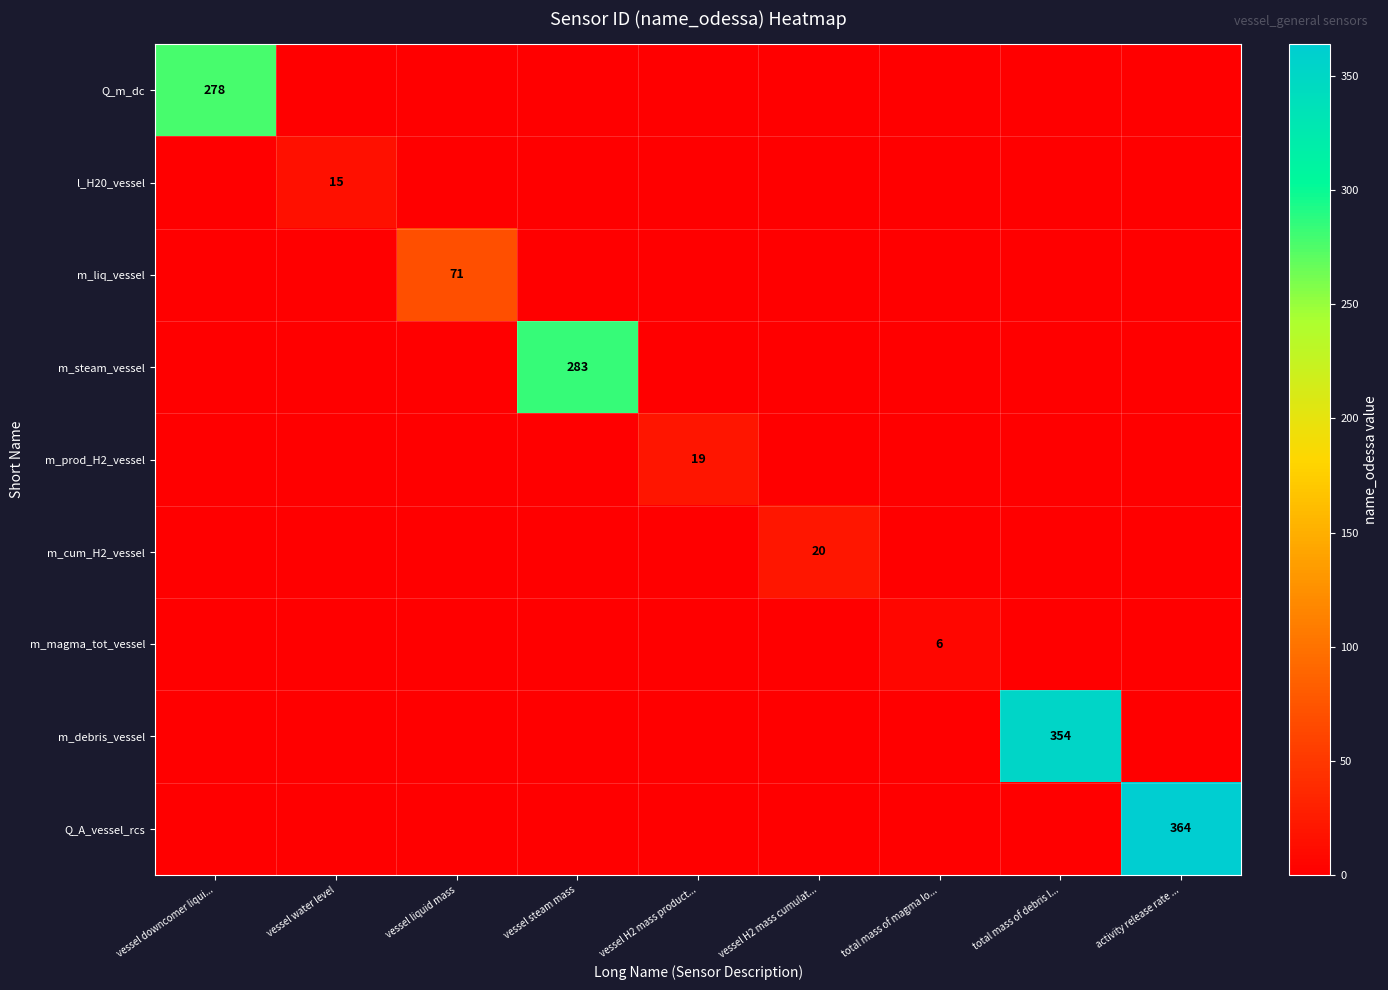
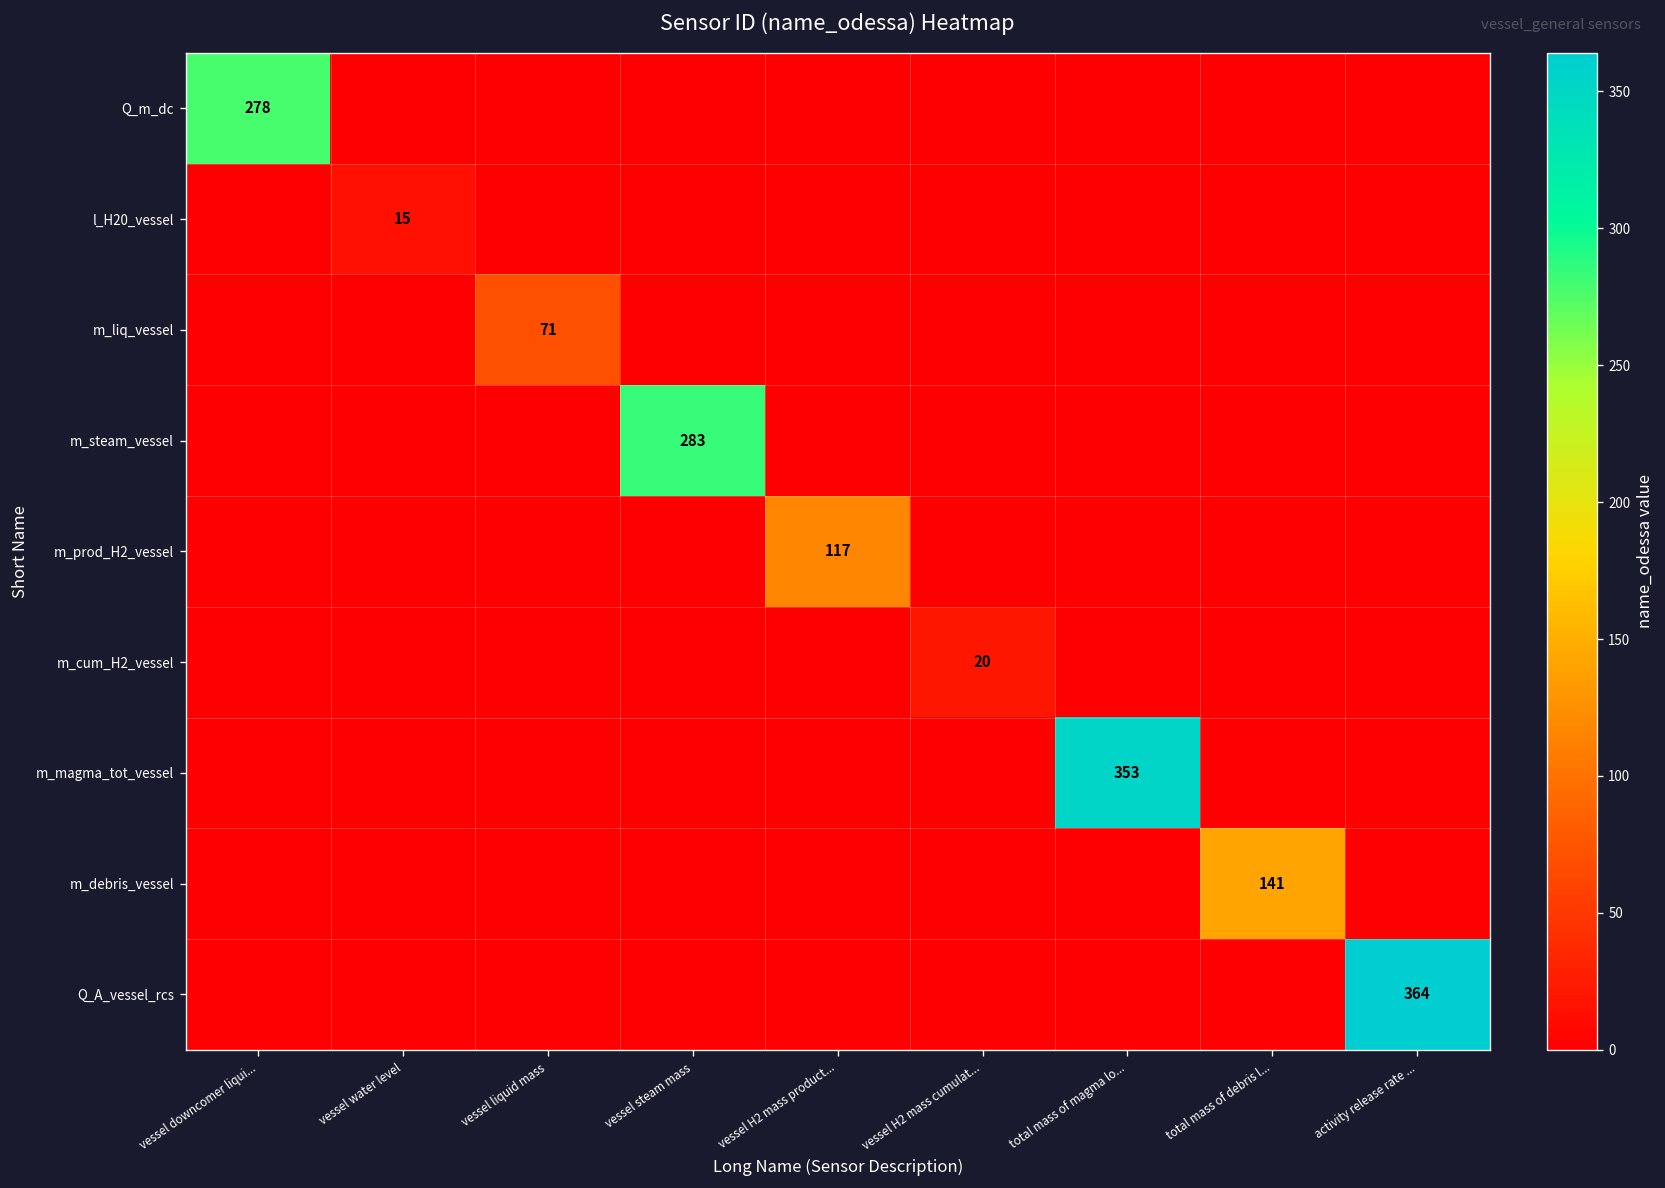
  {
    "Q_m_dc": {
      "vessel downcomer liqui...": 278
    },
    "l_H20_vessel": {
      "vessel water level": 15
    },
    "m_liq_vessel": {
      "vessel liquid mass": 71
    },
    "m_steam_vessel": {
      "vessel steam mass": 283
    },
    "m_prod_H2_vessel": {
-     "vessel H2 mass product...": 19
+     "vessel H2 mass product...": 117
    },
    "m_cum_H2_vessel": {
      "vessel H2 mass cumulat...": 20
    },
    "m_magma_tot_vessel": {
-     "total mass of magma lo...": 6
+     "total mass of magma lo...": 353
    },
    "m_debris_vessel": {
-     "total mass of debris l...": 354
+     "total mass of debris l...": 141
    },
    "Q_A_vessel_rcs": {
      "activity release rate ...": 364
    }
  }
